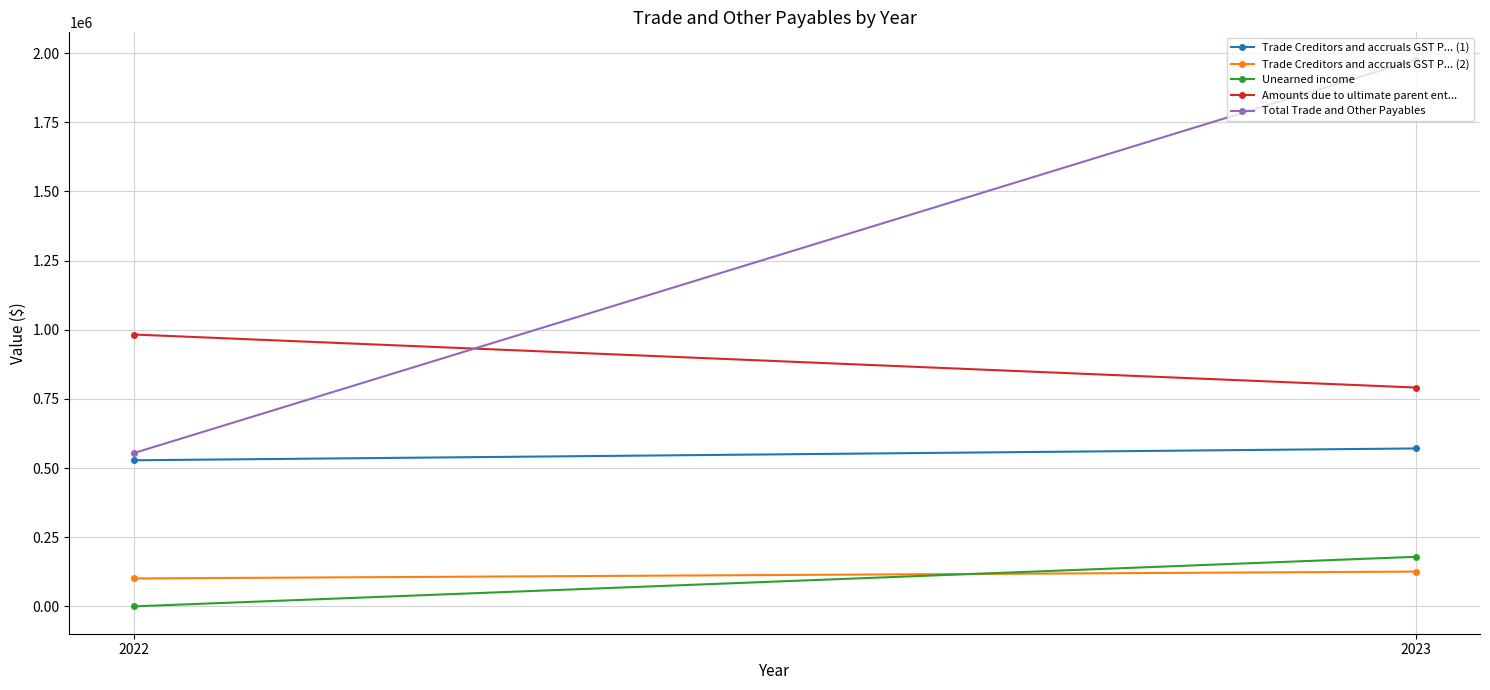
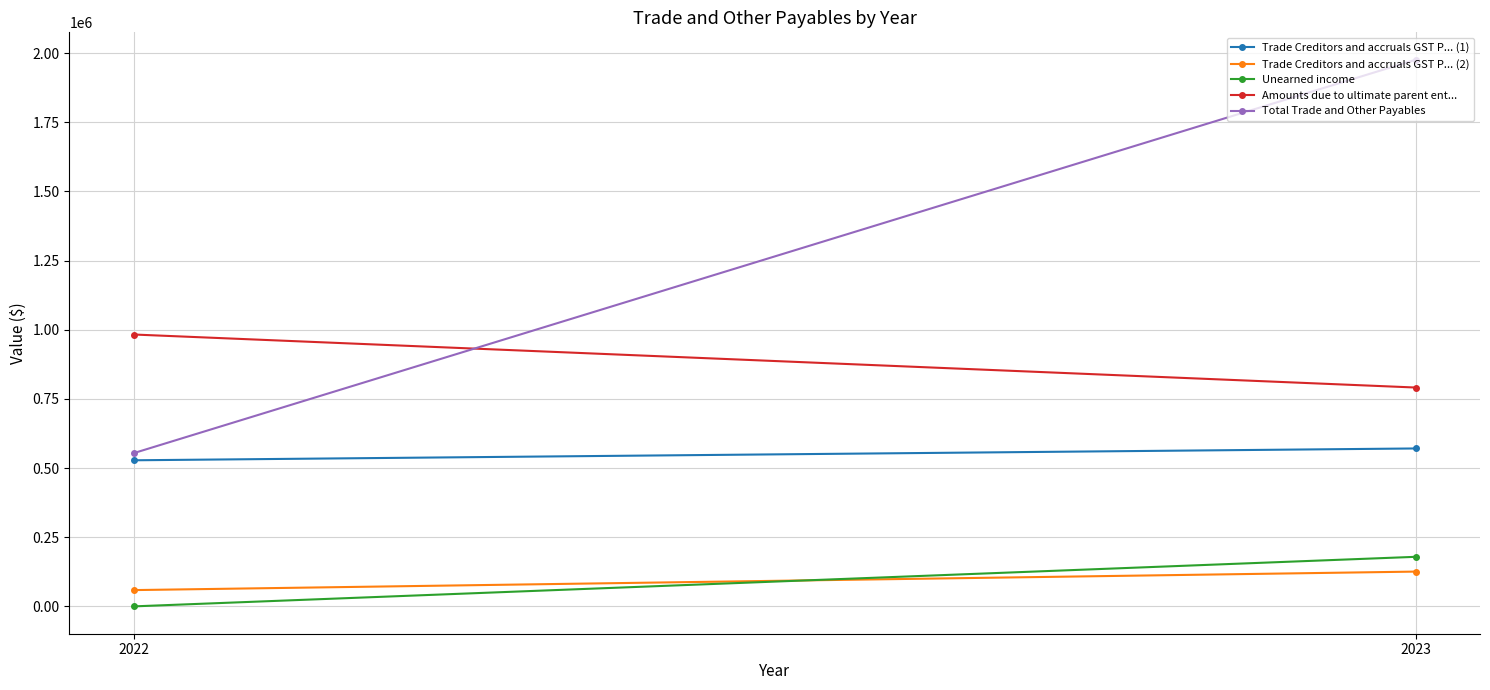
  {
    "Trade Creditors and accruals GST P... (1)": {
      "2022": 530000,
      "2023": 570000
    },
    "Trade Creditors and accruals GST P... (2)": {
-     "2022": 100000,
+     "2022": 60000,
      "2023": 130000
    },
    "Unearned income": {
      "2022": 0,
      "2023": 180000
    },
    "Amounts due to ultimate parent ent...": {
      "2022": 980000,
      "2023": 790000
    },
    "Total Trade and Other Payables": {
      "2022": 550000
    }
  }
